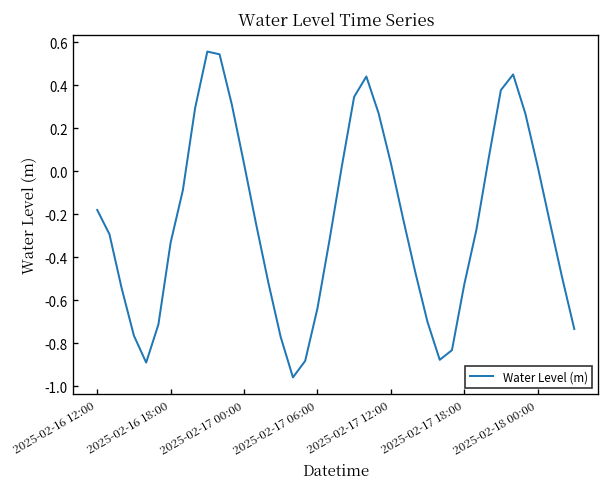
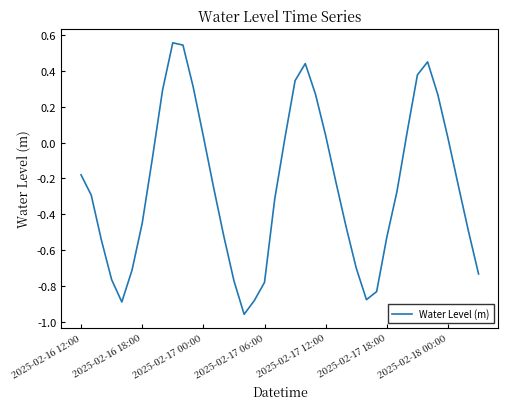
  {
    "2025-02-16 12:00": -0.18,
-   "2025-02-16 18:00": -0.33,
+   "2025-02-16 18:00": -0.45,
    "2025-02-17 00:00": 0.04,
-   "2025-02-17 06:00": -0.64,
+   "2025-02-17 06:00": -0.78,
    "2025-02-17 12:00": 0.04,
    "2025-02-17 18:00": -0.53,
    "2025-02-18 00:00": 0.02
  }
